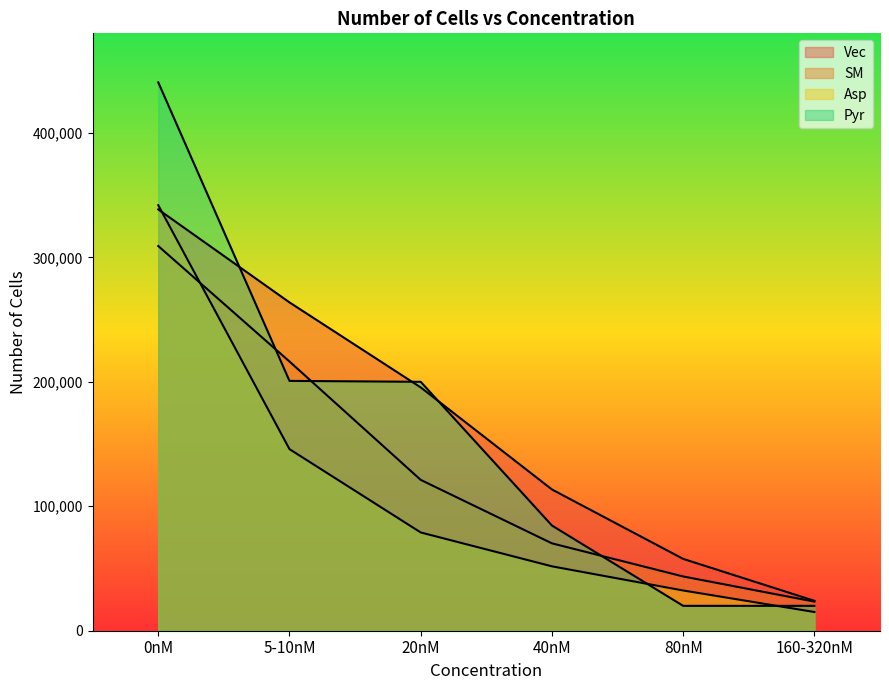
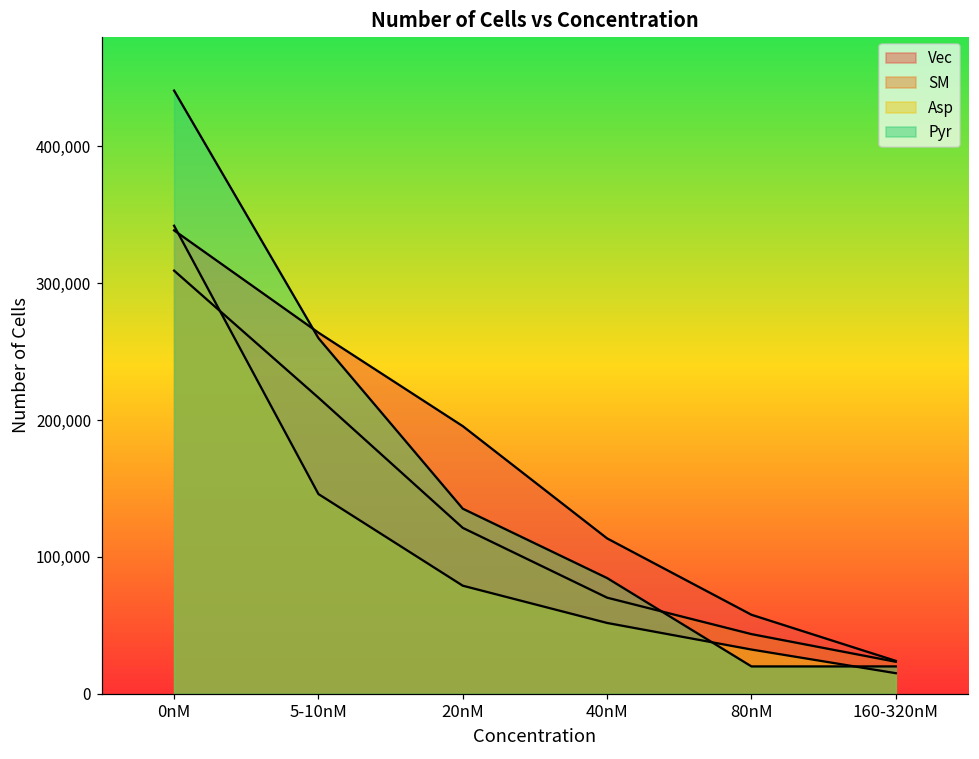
  {
    "Pyr": {
      "0nM": "441,000",
-     "5-10nM": "201,000",
-     "20nM": "200,000",
+     "5-10nM": "260,000",
+     "20nM": "135,000",
      "40nM": "85,000",
      "80nM": "20,000",
      "160-320nM": "20,000"
    }
  }
